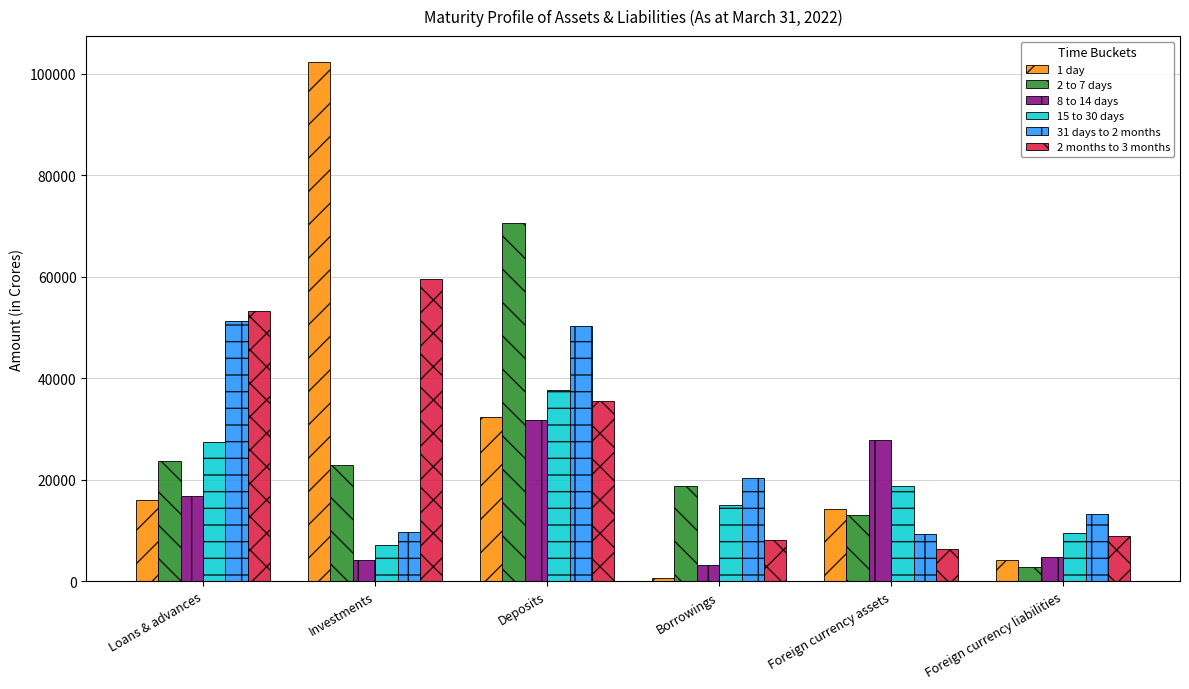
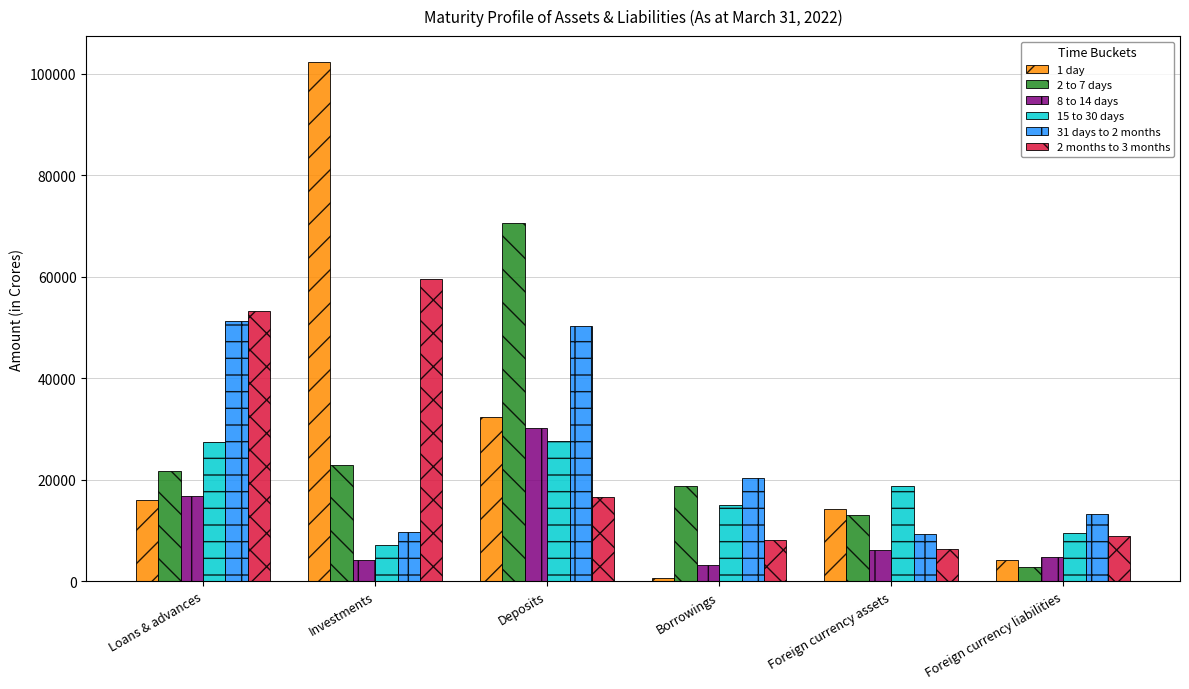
  {
    "1 day": {
      "Loans & advances": 16000,
      "Investments": 102000,
      "Deposits": 32000,
      "Borrowings": 1000,
      "Foreign currency assets": 14000,
      "Foreign currency liabilities": 4000
    },
    "2 to 7 days": {
-     "Loans & advances": 24000,
+     "Loans & advances": 22000,
      "Investments": 23000,
      "Deposits": 71000,
      "Borrowings": 19000,
      "Foreign currency assets": 13000,
      "Foreign currency liabilities": 3000
    },
    "8 to 14 days": {
      "Loans & advances": 17000,
      "Investments": 4000,
-     "Deposits": 32000,
+     "Deposits": 30000,
      "Borrowings": 3000,
-     "Foreign currency assets": 28000,
+     "Foreign currency assets": 6000,
      "Foreign currency liabilities": 5000
    },
    "15 to 30 days": {
      "Loans & advances": 27000,
      "Investments": 7000,
-     "Deposits": 38000,
+     "Deposits": 28000,
      "Borrowings": 15000,
      "Foreign currency assets": 19000,
      "Foreign currency liabilities": 10000
    },
    "31 days to 2 months": {
      "Loans & advances": 51000,
      "Investments": 10000,
      "Deposits": 50000,
      "Borrowings": 20000,
      "Foreign currency assets": 9000,
      "Foreign currency liabilities": 13000
    },
    "2 months to 3 months": {
      "Loans & advances": 53000,
      "Investments": 59000,
-     "Deposits": 36000,
+     "Deposits": 17000,
      "Borrowings": 8000,
      "Foreign currency assets": 6000,
      "Foreign currency liabilities": 9000
    }
  }
